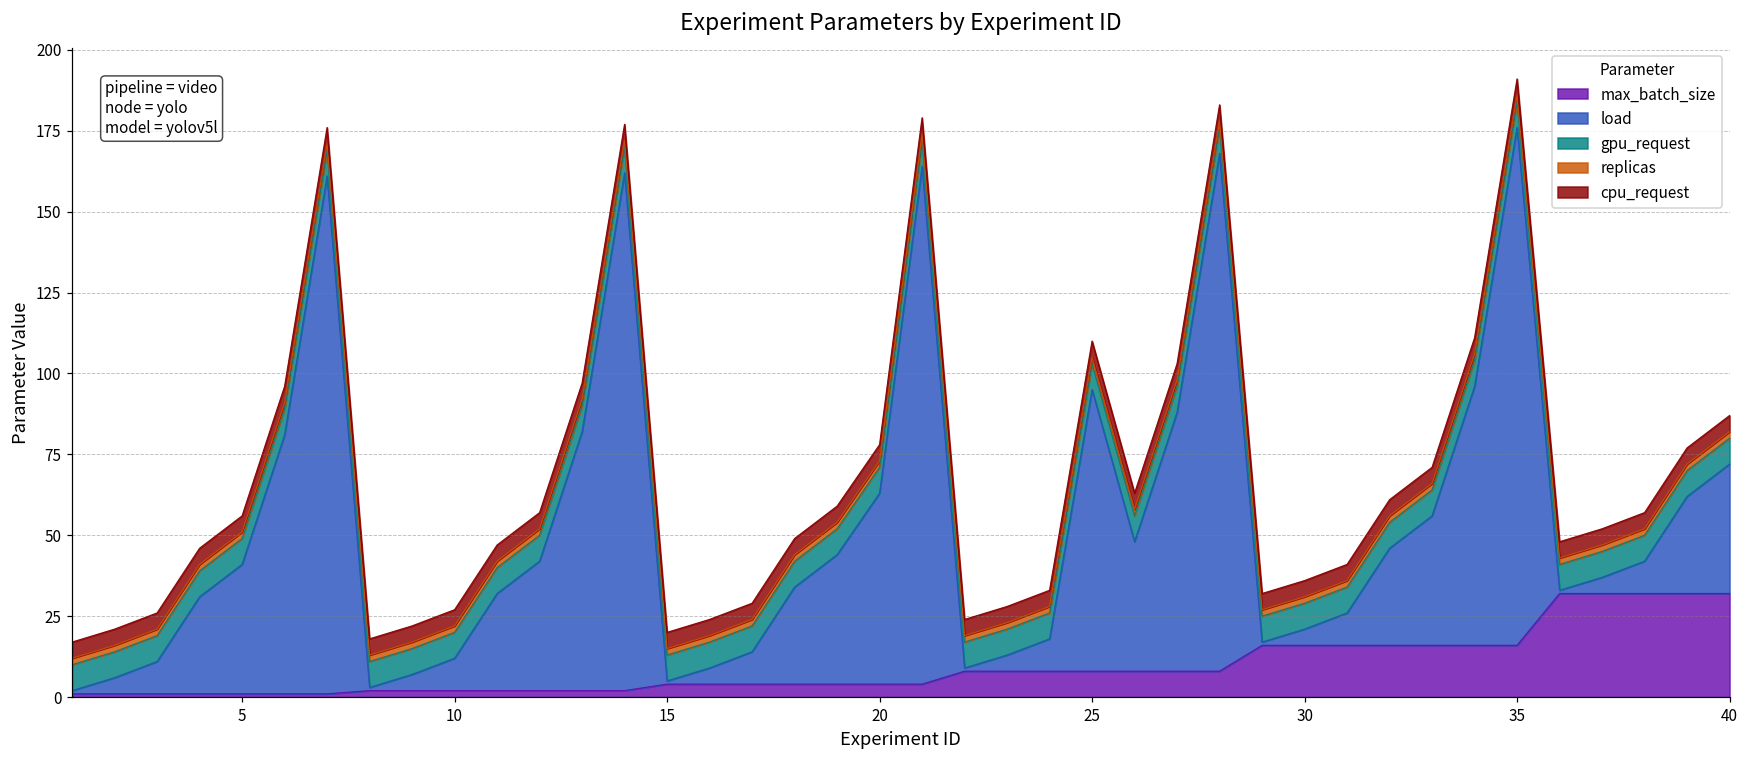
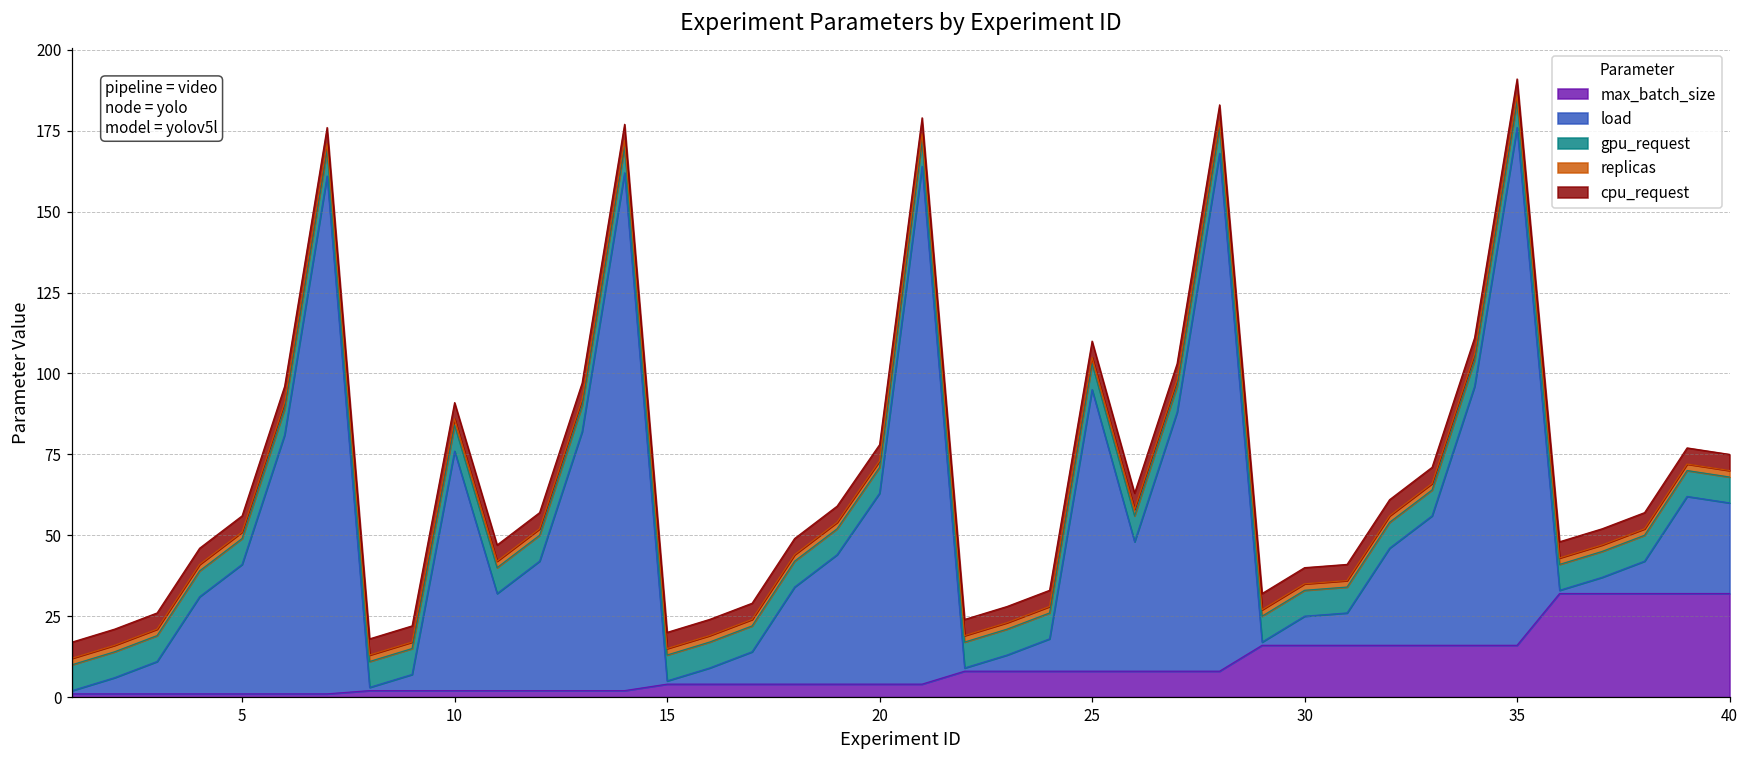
  {
    "max_batch_size": {
      "5": 1,
      "10": 2,
      "15": 4,
      "20": 4,
      "25": 8,
      "30": 16,
      "35": 16,
      "40": 32
    },
    "load": {
      "5": 40,
-     "10": 10,
+     "10": 74,
      "15": 1,
      "20": 59,
      "25": 87,
-     "30": 5,
+     "30": 9,
      "35": 160,
-     "40": 40
+     "40": 28
    },
    "gpu_request": {
      "5": 8,
      "10": 8,
      "15": 8,
      "20": 8,
      "25": 8,
      "30": 8,
      "35": 8,
      "40": 8
    },
    "replicas": {
      "5": 2,
      "10": 2,
      "15": 2,
      "20": 2,
      "25": 2,
      "30": 2,
      "35": 2,
      "40": 2
    },
    "cpu_request": {
      "5": 5,
      "10": 5,
      "15": 5,
      "20": 5,
      "25": 5,
      "30": 5,
      "35": 5,
      "40": 5
    }
  }
